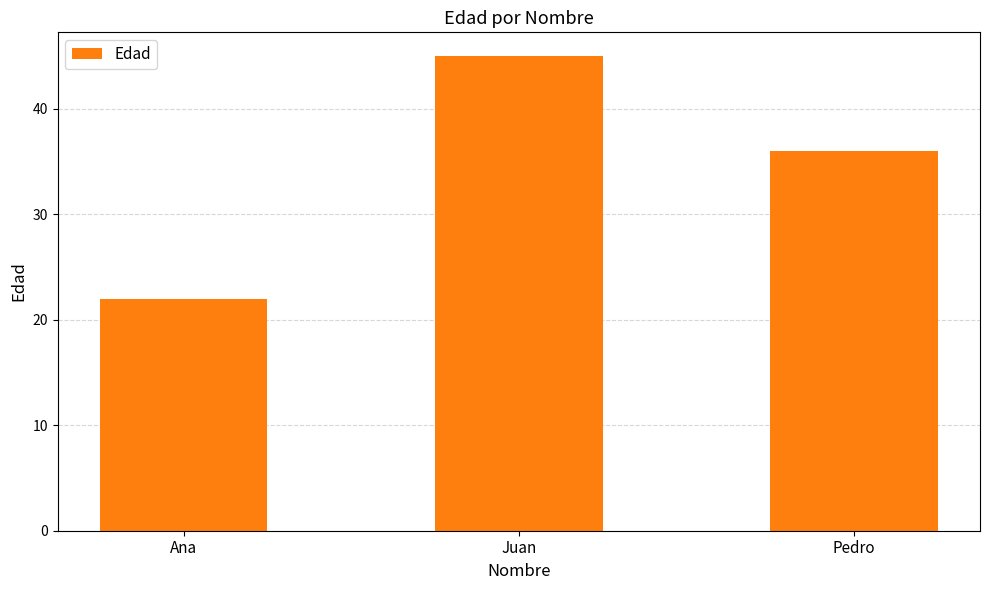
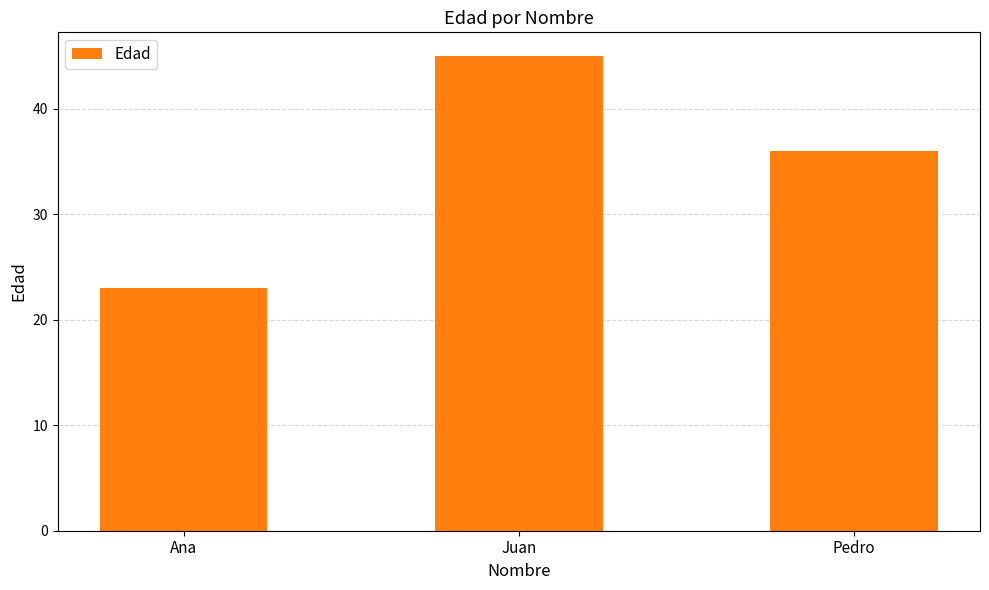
  {
-   "Ana": 22,
+   "Ana": 23,
    "Juan": 45,
    "Pedro": 36
  }
